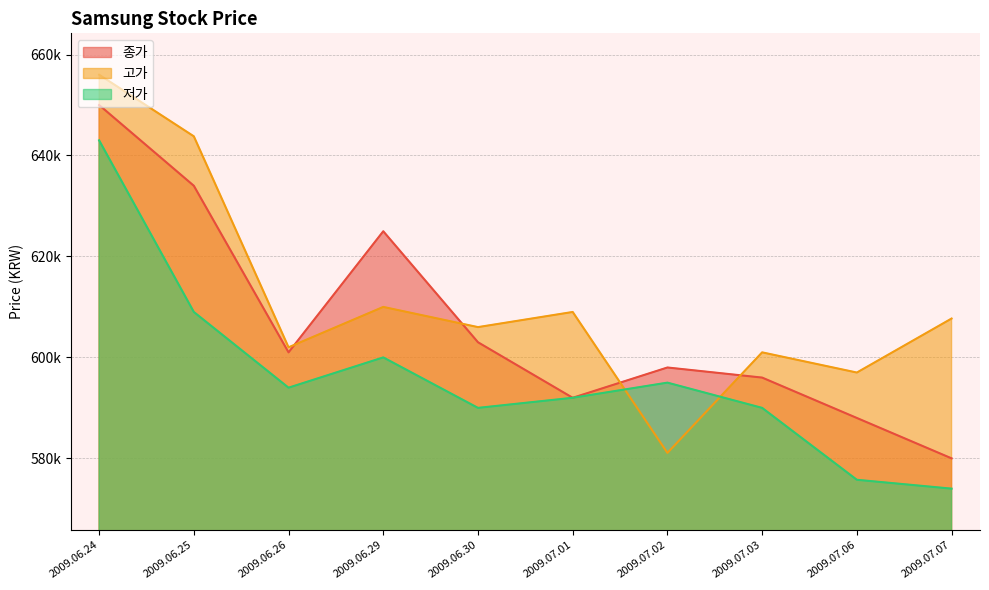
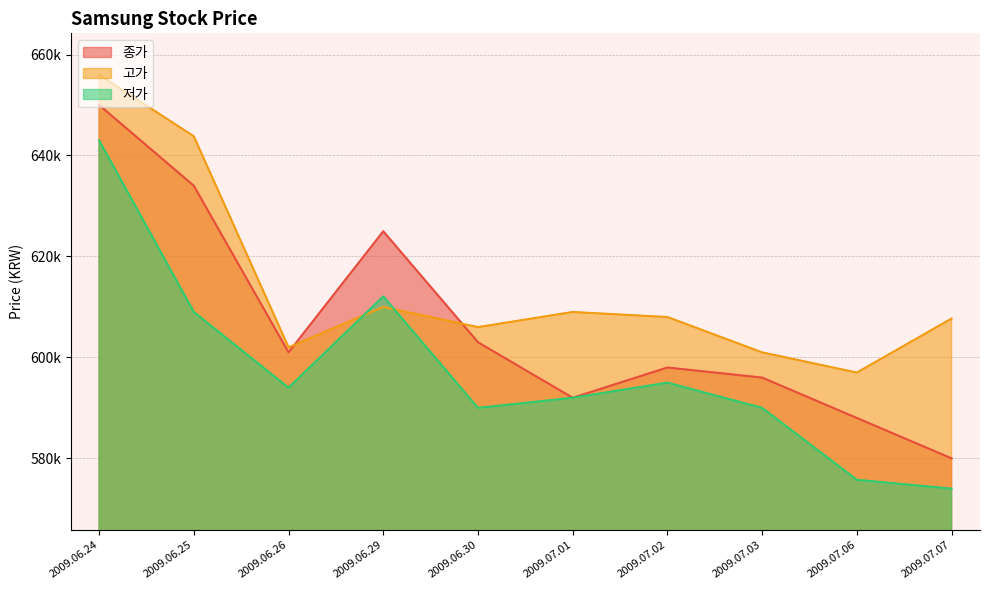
  {
    "종가": {
      "2009.06.25": 634000,
      "2009.06.26": 601000,
      "2009.06.29": 625000,
      "2009.06.30": 603000,
      "2009.07.02": 598000,
      "2009.07.03": 596000,
      "2009.07.06": 588000,
      "2009.07.07": 580000
    },
    "고가": {
      "2009.06.25": 644000,
      "2009.06.26": 602000,
      "2009.06.29": 610000,
      "2009.06.30": 606000,
      "2009.07.01": 609000,
-     "2009.07.02": 581000,
+     "2009.07.02": 608000,
      "2009.07.03": 601000,
      "2009.07.06": 597000,
      "2009.07.07": 608000
    },
    "저가": {
      "2009.06.24": 643000,
      "2009.06.25": 609000,
      "2009.06.26": 594000,
-     "2009.06.29": 600000,
+     "2009.06.29": 612000,
      "2009.06.30": 590000,
      "2009.07.02": 595000,
      "2009.07.03": 590000,
      "2009.07.06": 576000,
      "2009.07.07": 574000
    }
  }
